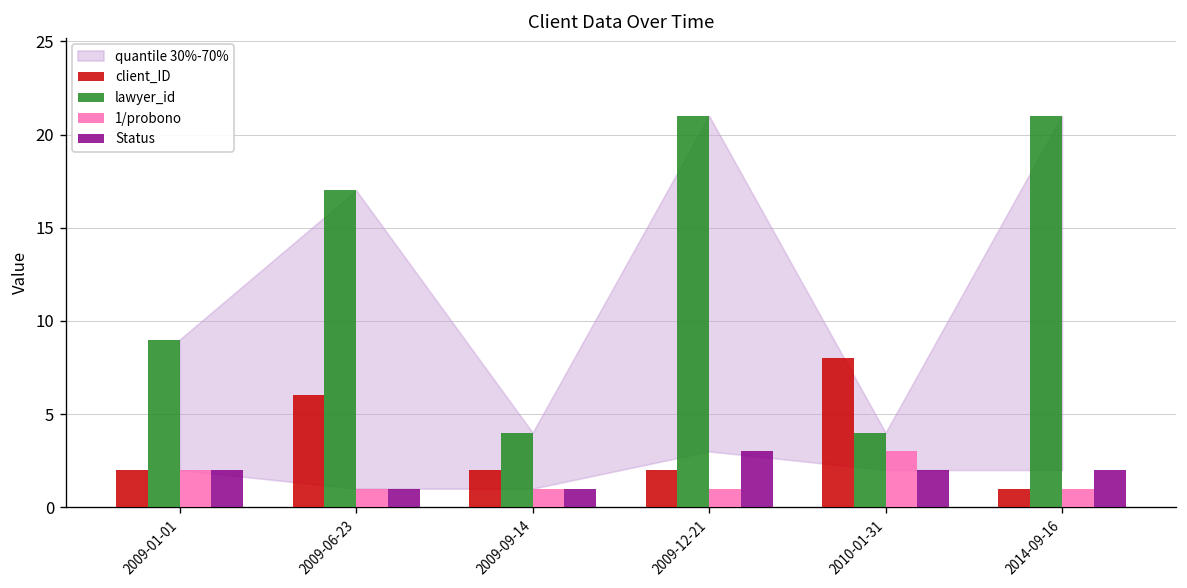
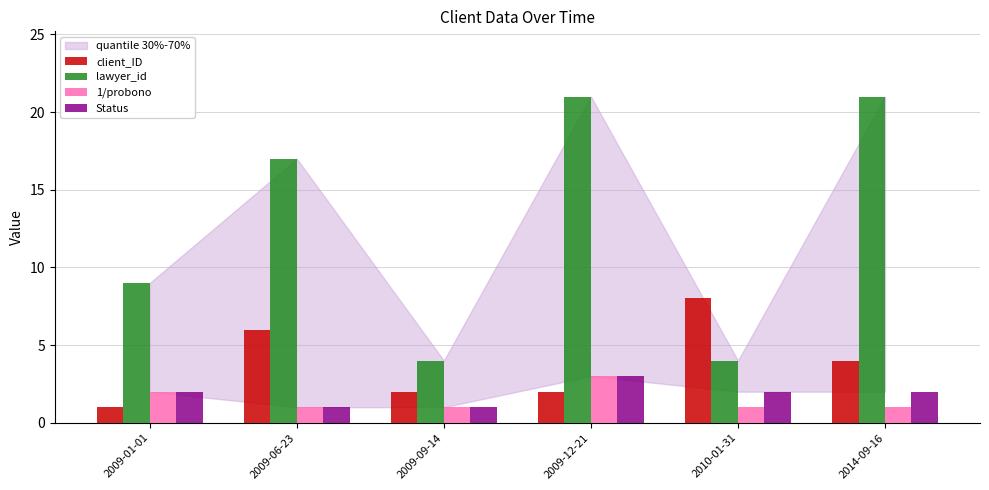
  {
    "client_ID": {
-     "2009-01-01": 2,
+     "2009-01-01": 1,
      "2009-06-23": 6,
      "2009-09-14": 2,
      "2009-12-21": 2,
      "2010-01-31": 8,
-     "2014-09-16": 1
+     "2014-09-16": 4
    },
    "lawyer_id": {
      "2009-01-01": 9,
      "2009-06-23": 17,
      "2009-09-14": 4,
      "2009-12-21": 21,
      "2010-01-31": 4,
      "2014-09-16": 21
    },
    "1/probono": {
      "2009-01-01": 2,
      "2009-06-23": 1,
      "2009-09-14": 1,
-     "2009-12-21": 1,
-     "2010-01-31": 3,
+     "2009-12-21": 3,
+     "2010-01-31": 1,
      "2014-09-16": 1
    },
    "Status": {
      "2009-01-01": 2,
      "2009-06-23": 1,
      "2009-09-14": 1,
      "2009-12-21": 3,
      "2010-01-31": 2,
      "2014-09-16": 2
    }
  }
